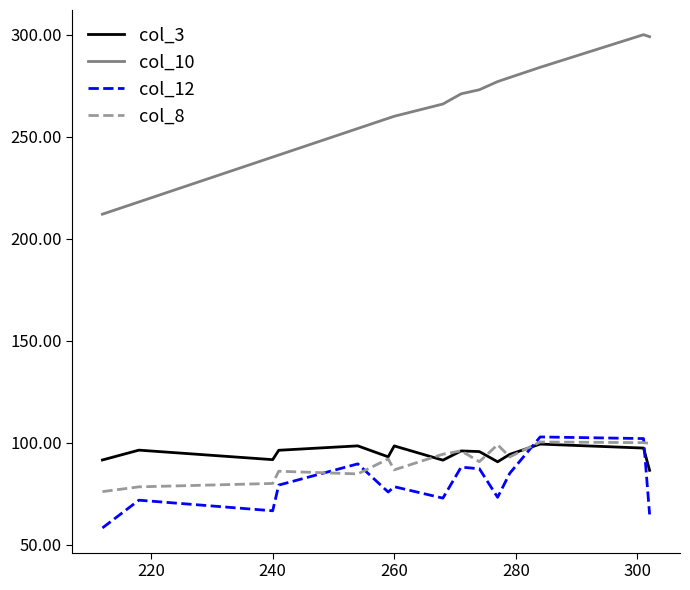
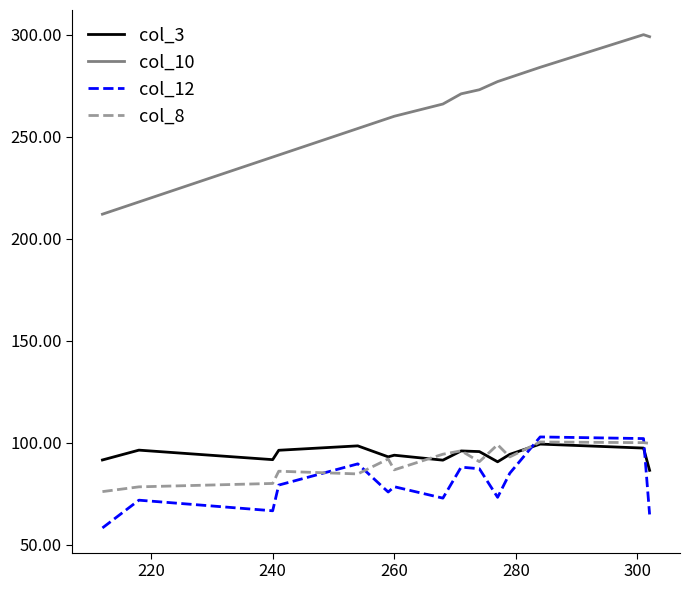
  {
    "col_3": {
      "240": 92,
-     "260": 98
+     "260": 94
    },
    "col_12": {
      "240": 67,
      "260": 78
    }
  }
